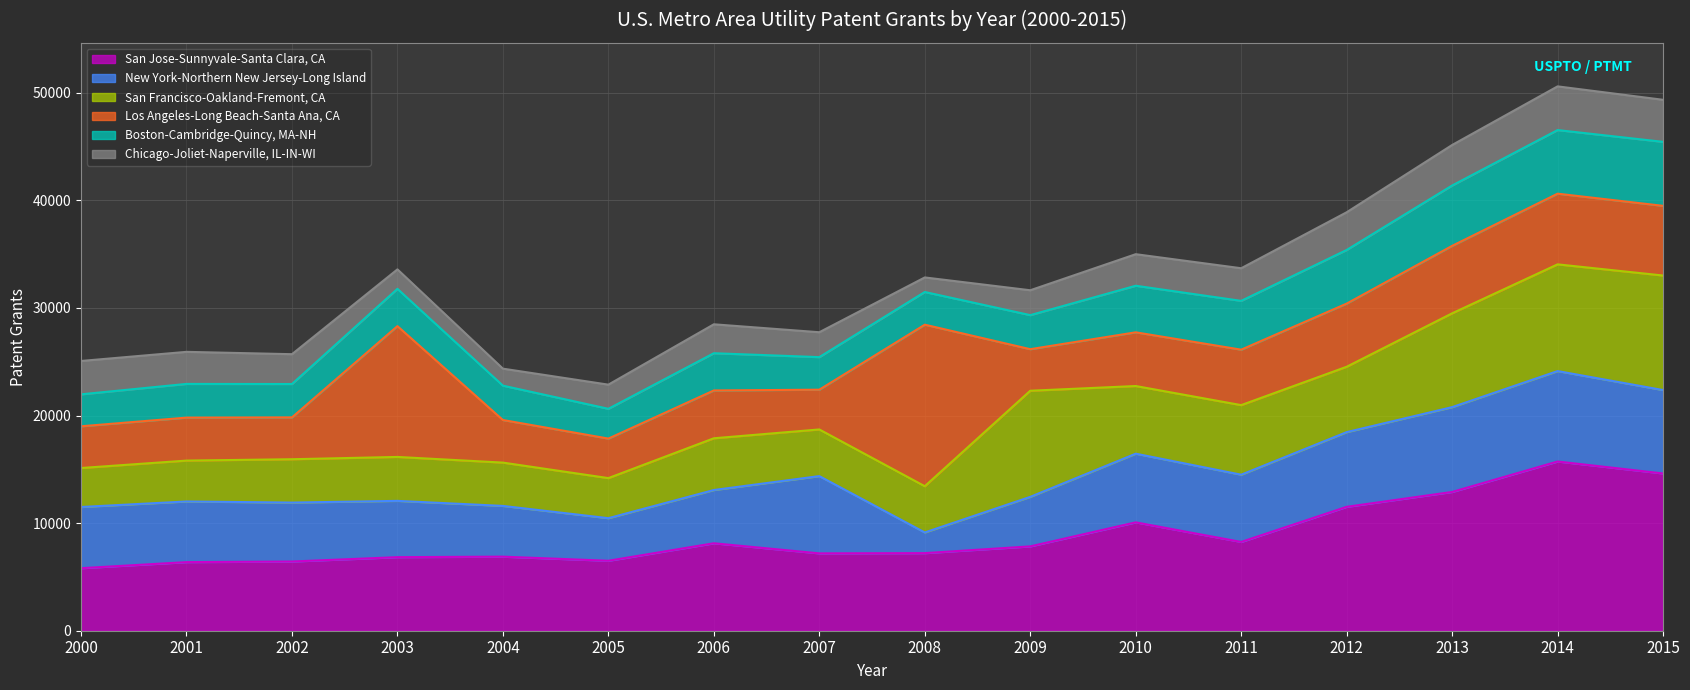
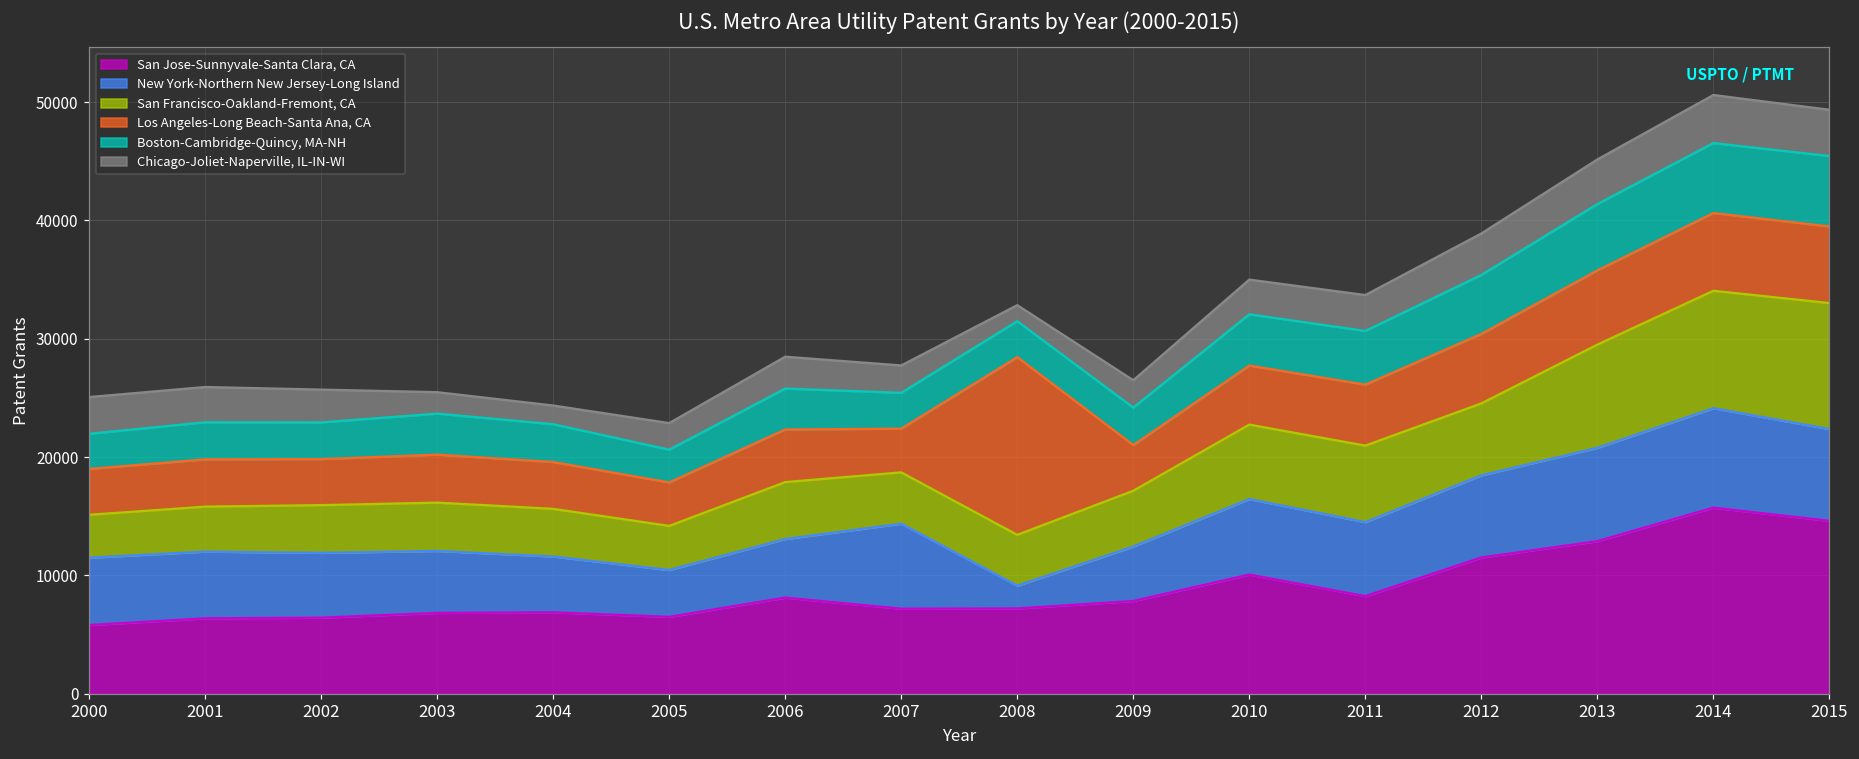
  {
    "San Jose-Sunnyvale-Santa Clara, CA": {
      "2000": 5800,
      "2001": 6400,
      "2002": 6400,
      "2003": 6800,
      "2004": 6900,
      "2005": 6500,
      "2006": 8100,
      "2007": 7200,
      "2008": 7200,
      "2009": 7800,
      "2010": 10100,
      "2011": 8300,
      "2012": 11500,
      "2013": 12900,
      "2014": 15700,
      "2015": 14600
    },
    "New York-Northern New Jersey-Long Island": {
      "2000": 5700,
      "2001": 5600,
      "2002": 5500,
      "2003": 5200,
      "2004": 4700,
      "2005": 4000,
      "2006": 5000,
      "2007": 7200,
      "2008": 1900,
      "2009": 4600,
      "2010": 6400,
      "2011": 6300,
      "2012": 6900,
      "2013": 7900,
      "2014": 8400,
      "2015": 7800
    },
    "San Francisco-Oakland-Fremont, CA": {
      "2000": 3600,
      "2001": 3800,
      "2002": 4000,
      "2003": 4100,
      "2004": 4000,
      "2005": 3700,
      "2006": 4800,
      "2007": 4300,
      "2008": 4300,
-     "2009": 9900,
+     "2009": 4700,
      "2010": 6300,
      "2011": 6500,
      "2012": 6100,
      "2013": 8700,
      "2014": 9900,
      "2015": 10600
    },
    "Los Angeles-Long Beach-Santa Ana, CA": {
      "2000": 3900,
      "2001": 4000,
      "2002": 3900,
-     "2003": 12200,
+     "2003": 4100,
      "2004": 4000,
      "2005": 3700,
      "2006": 4400,
      "2007": 3700,
      "2008": 15000,
      "2009": 3900,
      "2010": 5000,
      "2011": 5200,
      "2012": 5900,
      "2013": 6300,
      "2014": 6600,
      "2015": 6500
    },
    "Boston-Cambridge-Quincy, MA-NH": {
      "2000": 3000,
      "2001": 3100,
      "2002": 3100,
      "2003": 3500,
      "2004": 3200,
      "2005": 2800,
      "2006": 3500,
      "2007": 3000,
      "2008": 3000,
      "2009": 3200,
      "2010": 4300,
      "2011": 4500,
      "2012": 5000,
      "2013": 5600,
      "2014": 5900,
      "2015": 5900
    },
    "Chicago-Joliet-Naperville, IL-IN-WI": {
      "2000": 3100,
      "2001": 3000,
      "2002": 2800,
      "2003": 1800,
      "2004": 1600,
      "2005": 2200,
      "2006": 2700,
      "2007": 2300,
      "2008": 1400,
      "2009": 2300,
      "2010": 2900,
      "2011": 3000,
      "2012": 3500,
      "2013": 3800,
      "2014": 4100,
      "2015": 3900
    }
  }
